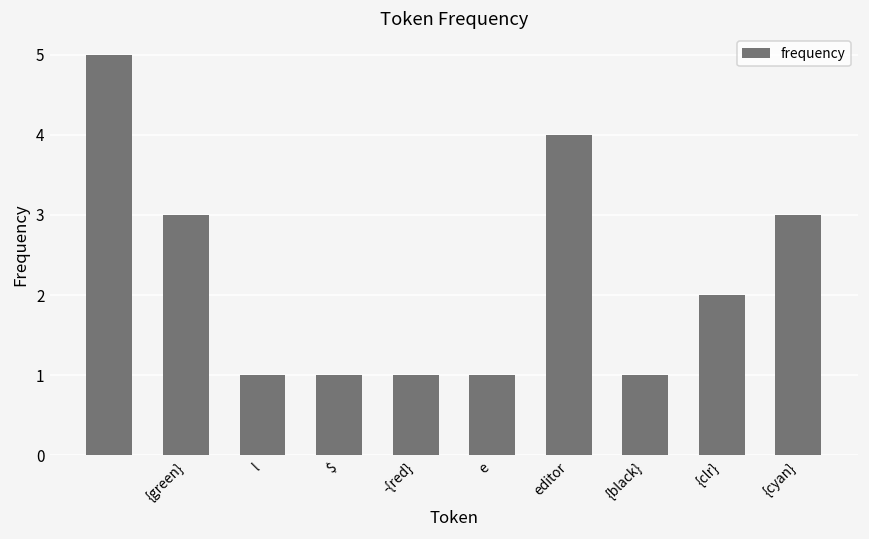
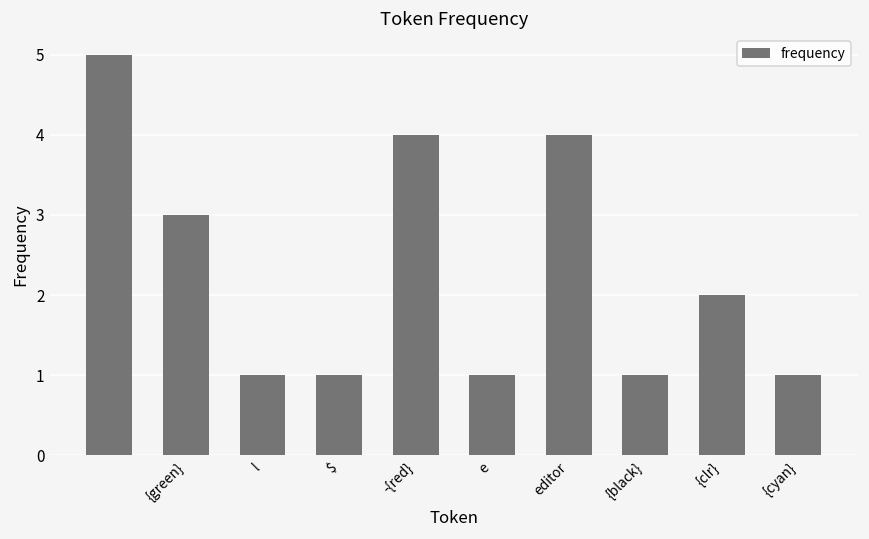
  {
    "{green}": 3,
    "l": 1,
    "$": 1,
-   "-{red}": 1,
+   "-{red}": 4,
    "e": 1,
    "editor": 4,
    "{black}": 1,
    "{clr}": 2,
-   "{cyan}": 3
+   "{cyan}": 1
  }
